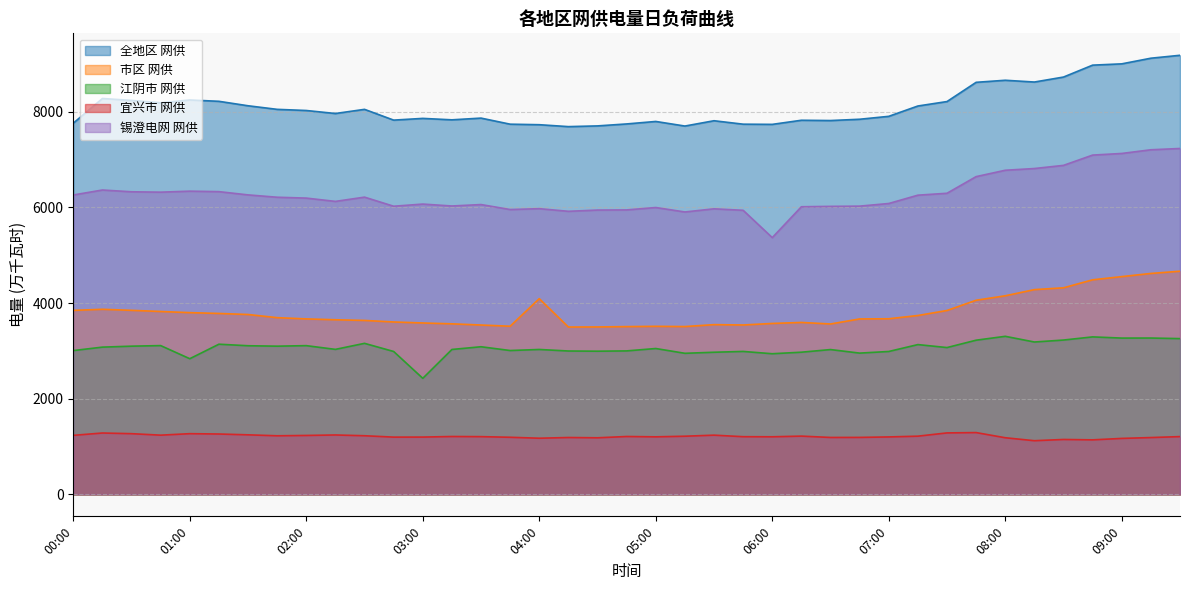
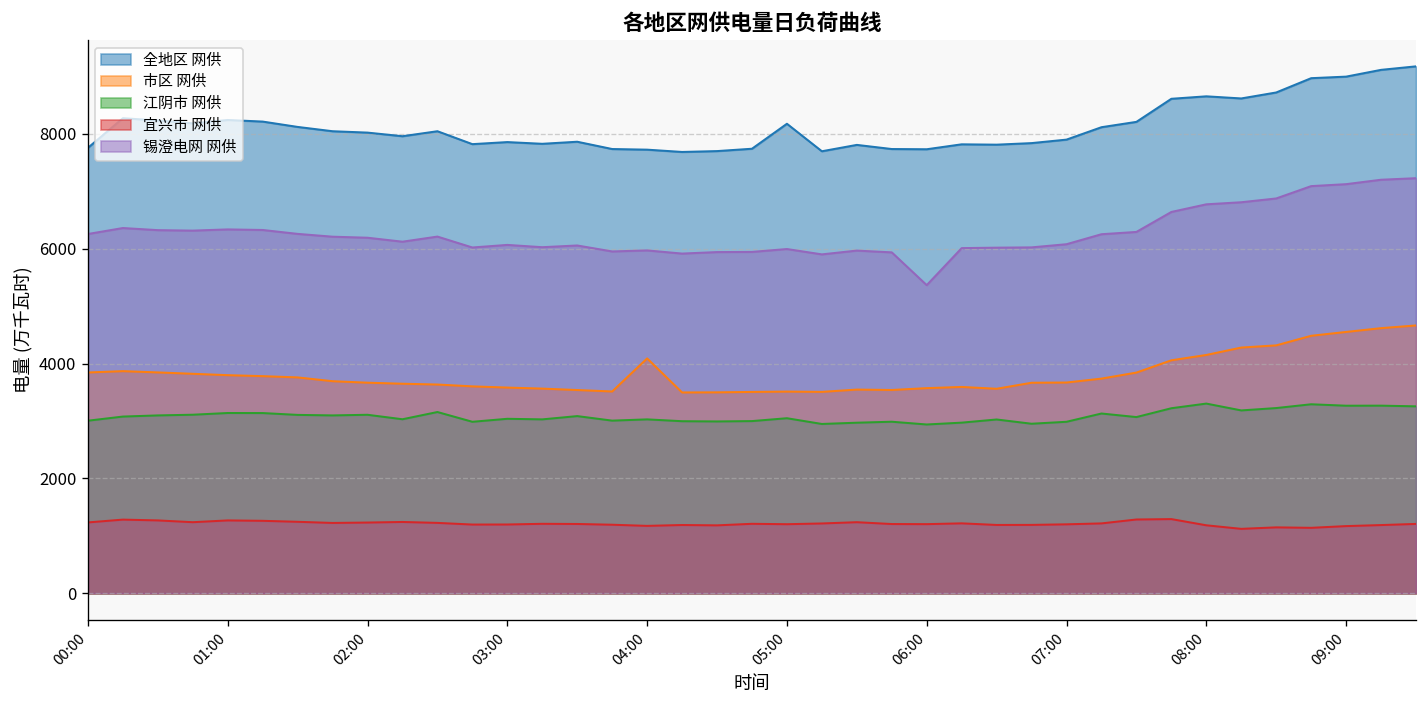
  {
    "全地区 网供": {
      "00:00": 7800,
      "02:00": 8000,
      "03:00": 7900,
      "04:00": 7700,
-     "05:00": 7800,
+     "05:00": 8200,
      "06:00": 7700,
      "07:00": 7900,
      "08:00": 8700,
      "09:00": 9000
    },
    "市区 网供": {
      "00:00": 3800,
      "01:00": 3800,
      "02:00": 3700,
      "03:00": 3600,
      "04:00": 4100,
      "05:00": 3500,
      "06:00": 3600,
      "07:00": 3700,
      "08:00": 4200,
      "09:00": 4600
    },
    "江阴市 网供": {
      "00:00": 3000,
-     "01:00": 2800,
+     "01:00": 3100,
      "02:00": 3100,
-     "03:00": 2400,
+     "03:00": 3000,
      "04:00": 3000,
      "05:00": 3000,
      "06:00": 2900,
      "07:00": 3000,
      "08:00": 3300,
      "09:00": 3300
    },
    "宜兴市 网供": {
      "00:00": 1200,
      "01:00": 1300,
      "02:00": 1200,
      "03:00": 1200,
      "04:00": 1200,
      "05:00": 1200,
      "06:00": 1200,
      "07:00": 1200,
      "08:00": 1200,
      "09:00": 1200
    },
    "锡澄电网 网供": {
      "00:00": 6300,
      "01:00": 6300,
      "02:00": 6200,
      "03:00": 6100,
      "04:00": 6000,
      "05:00": 6000,
      "06:00": 5400,
      "07:00": 6100,
      "08:00": 6800,
      "09:00": 7100
    }
  }
